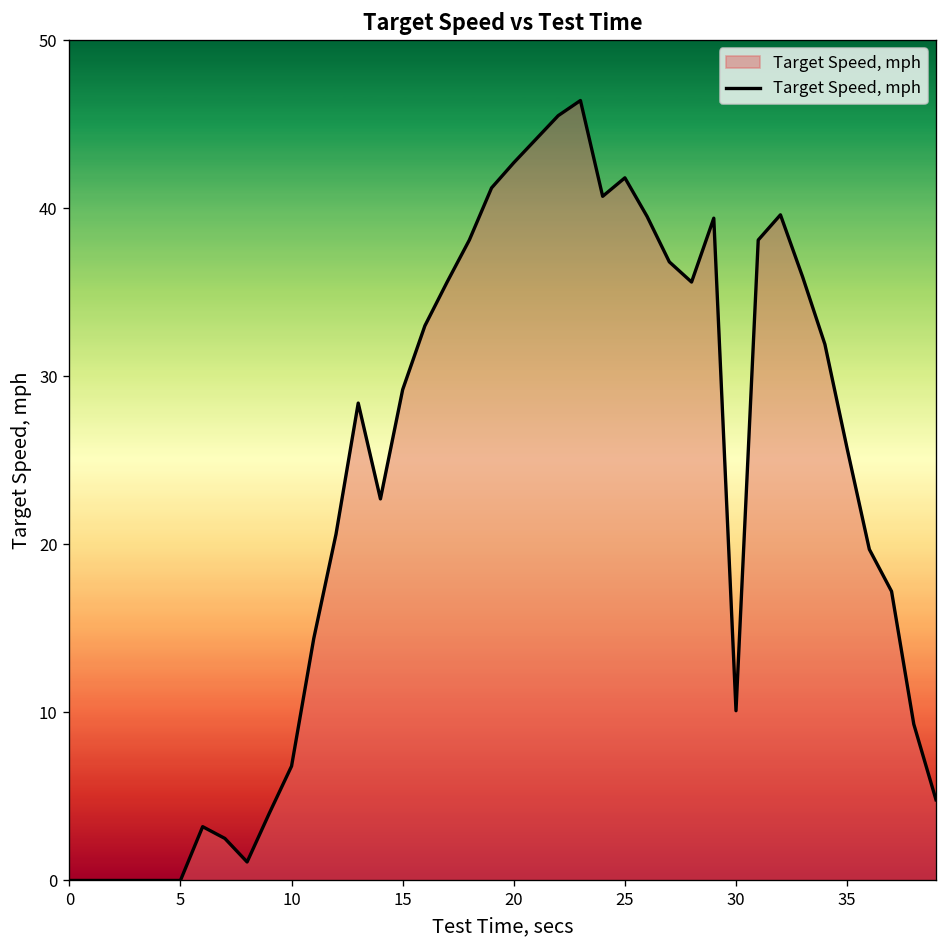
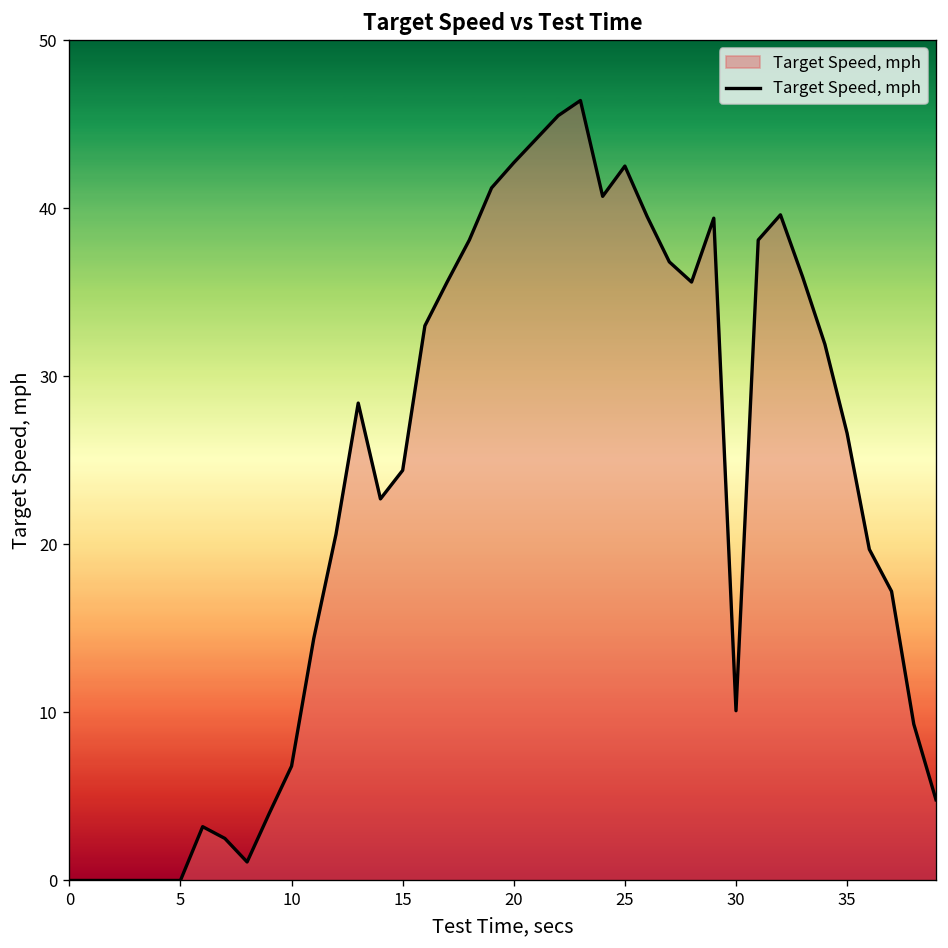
  {
    "0": 0.0,
    "5": 0.0,
    "10": 6.8,
-   "15": 29.2,
+   "15": 24.4,
    "20": 42.7,
-   "25": 41.8,
+   "25": 42.5,
    "30": 10.1,
-   "35": 25.7
+   "35": 26.6
  }
